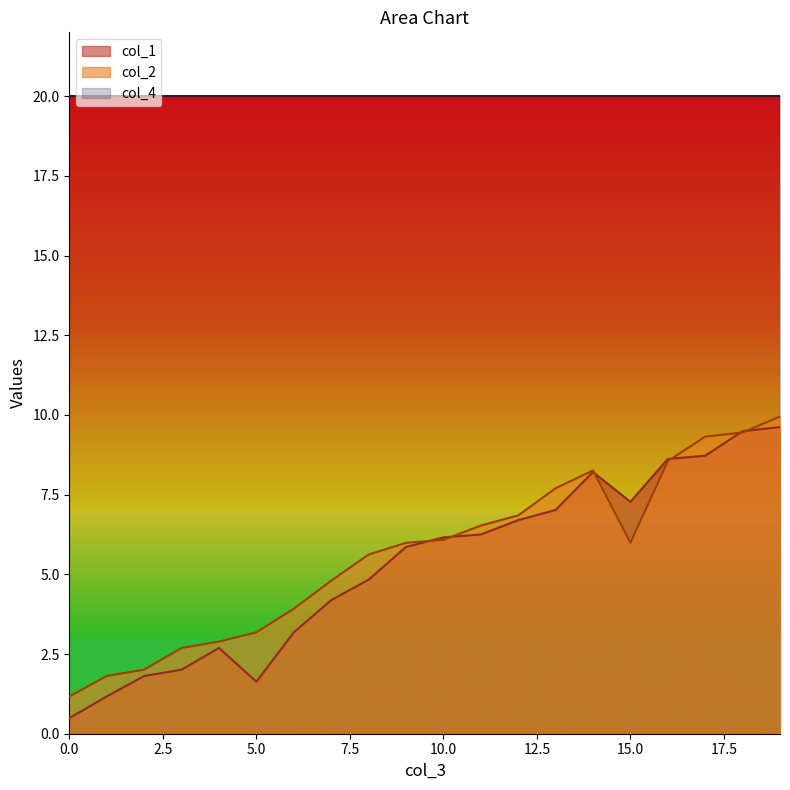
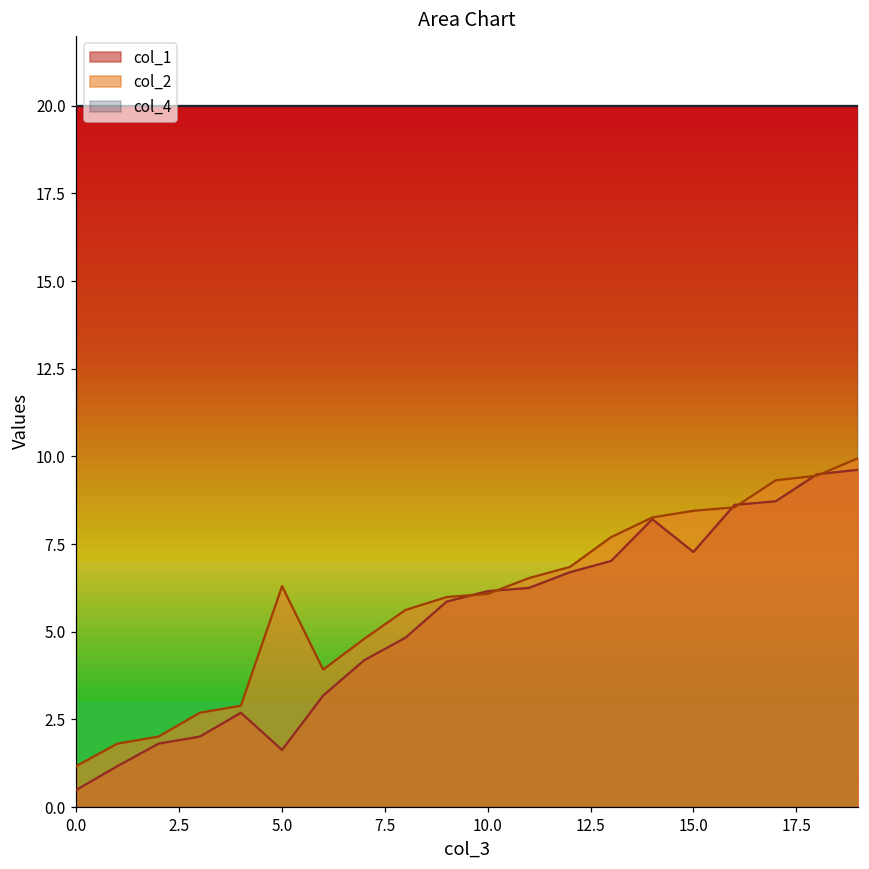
  {
    "col_1": {
      "0.0": 0.5,
      "5.0": 1.6,
      "15.0": 7.3
    },
    "col_2": {
      "0.0": 1.2,
-     "5.0": 3.2,
-     "15.0": 6.0
+     "5.0": 6.3,
+     "15.0": 8.4
    },
    "col_4": {
      "0.0": 20.0,
      "5.0": 20.0,
      "10.0": 20.0,
      "15.0": 20.0
    }
  }
